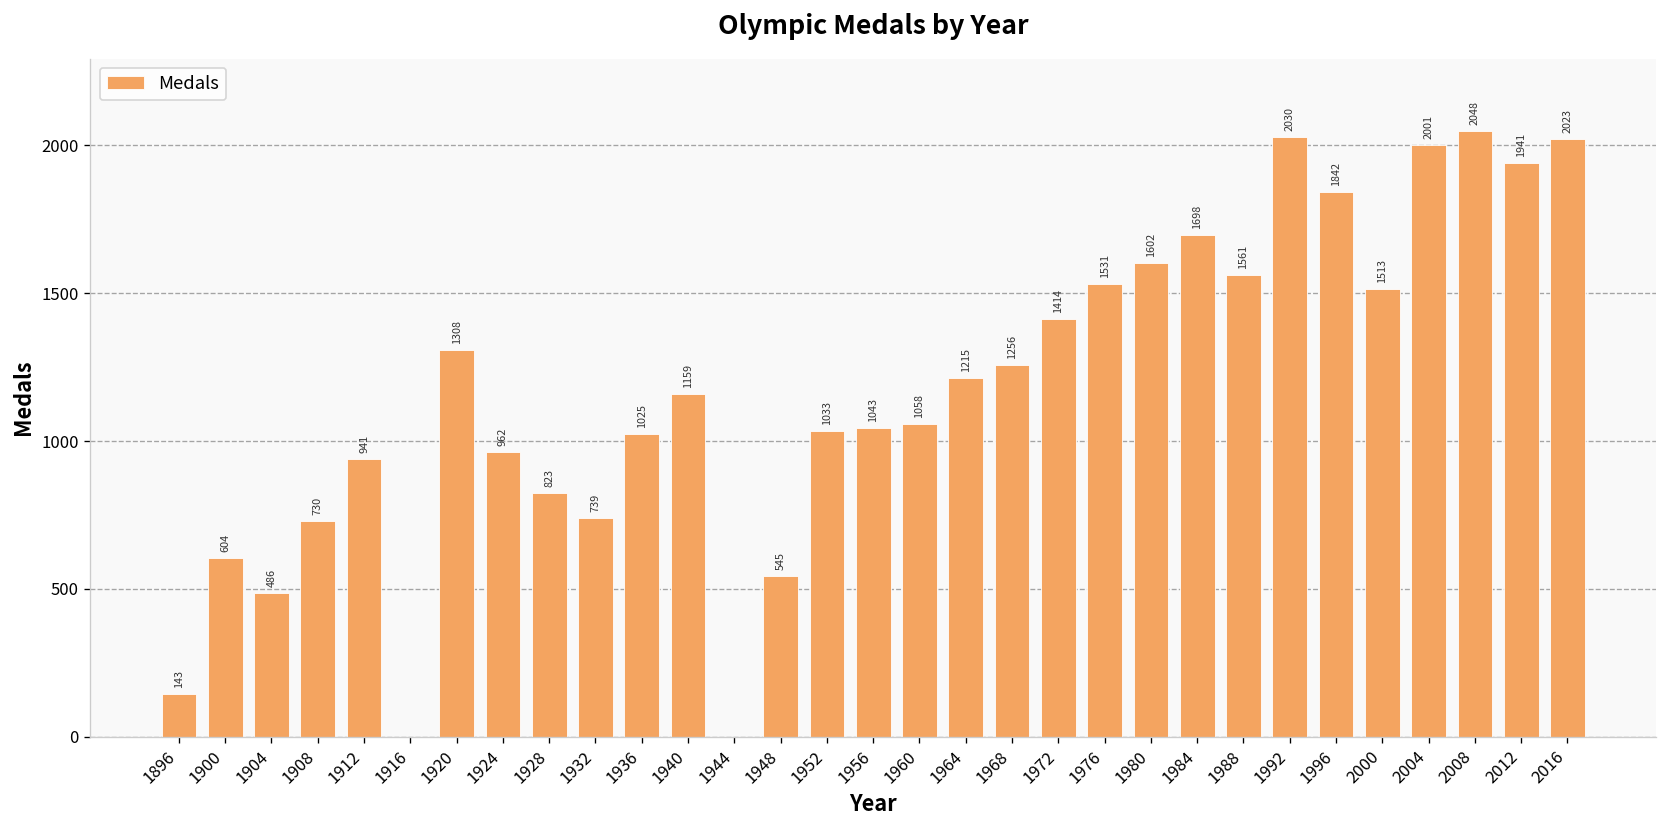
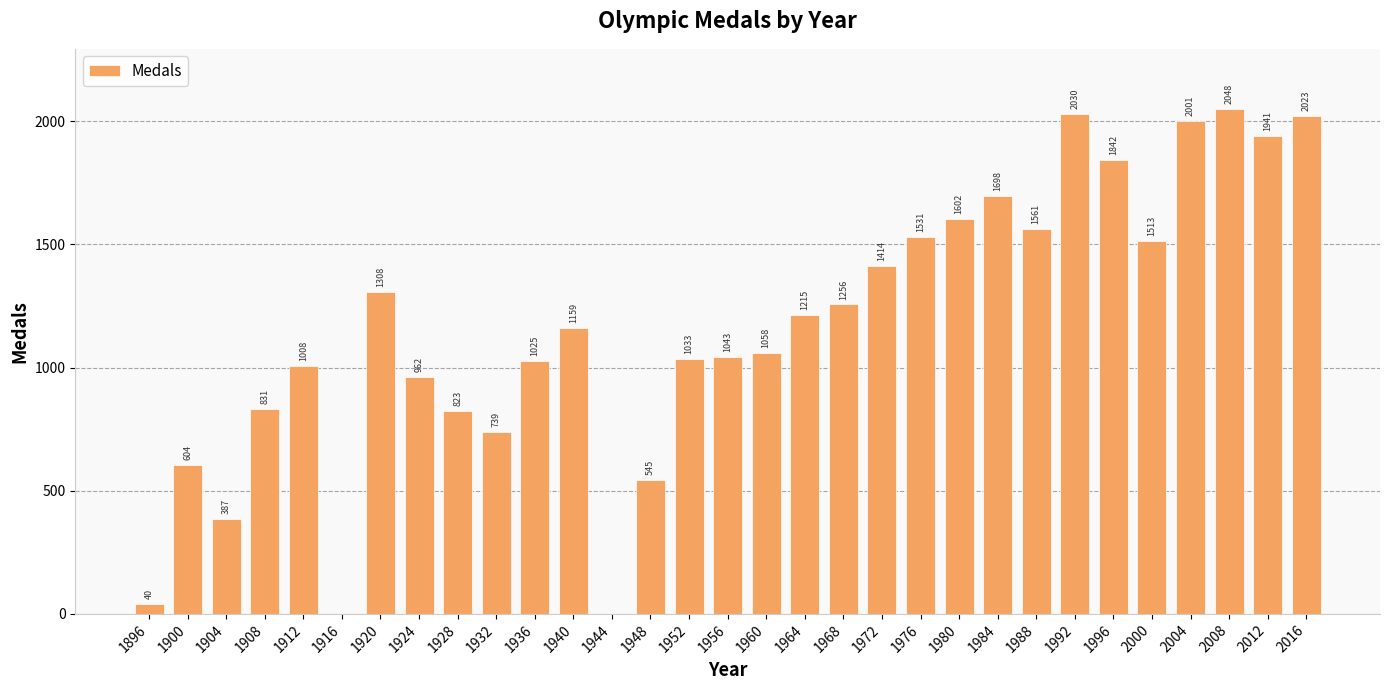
  {
-   "1896": 143,
+   "1896": 40,
    "1900": 604,
-   "1904": 486,
-   "1908": 730,
-   "1912": 941,
+   "1904": 387,
+   "1908": 831,
+   "1912": 1008,
    "1920": 1308,
    "1924": 962,
    "1928": 823,
    "1932": 739,
    "1936": 1025,
    "1940": 1159,
    "1948": 545,
    "1952": 1033,
    "1956": 1043,
    "1960": 1058,
    "1964": 1215,
    "1968": 1256,
    "1972": 1414,
    "1976": 1531,
    "1980": 1602,
    "1984": 1698,
    "1988": 1561,
    "1992": 2030,
    "1996": 1842,
    "2000": 1513,
    "2004": 2001,
    "2008": 2048,
    "2012": 1941,
    "2016": 2023
  }
